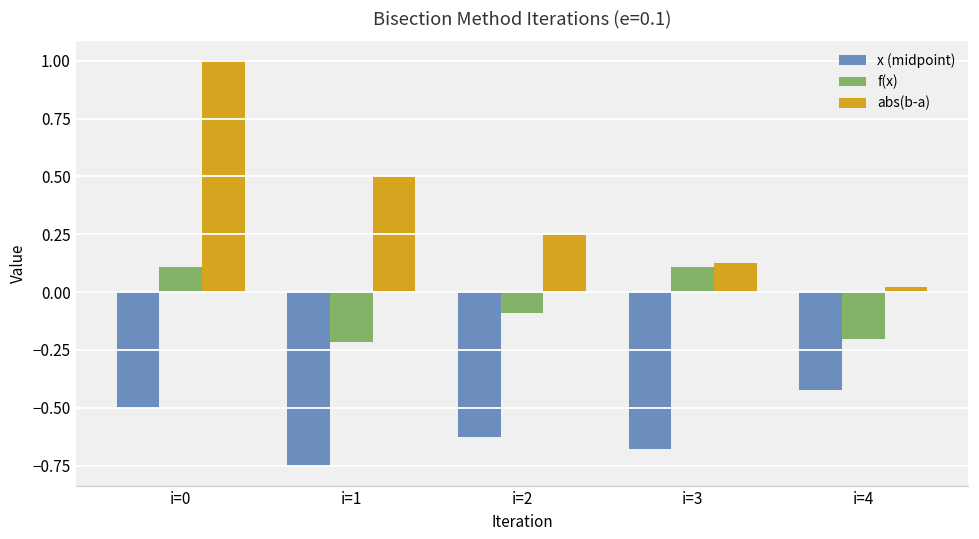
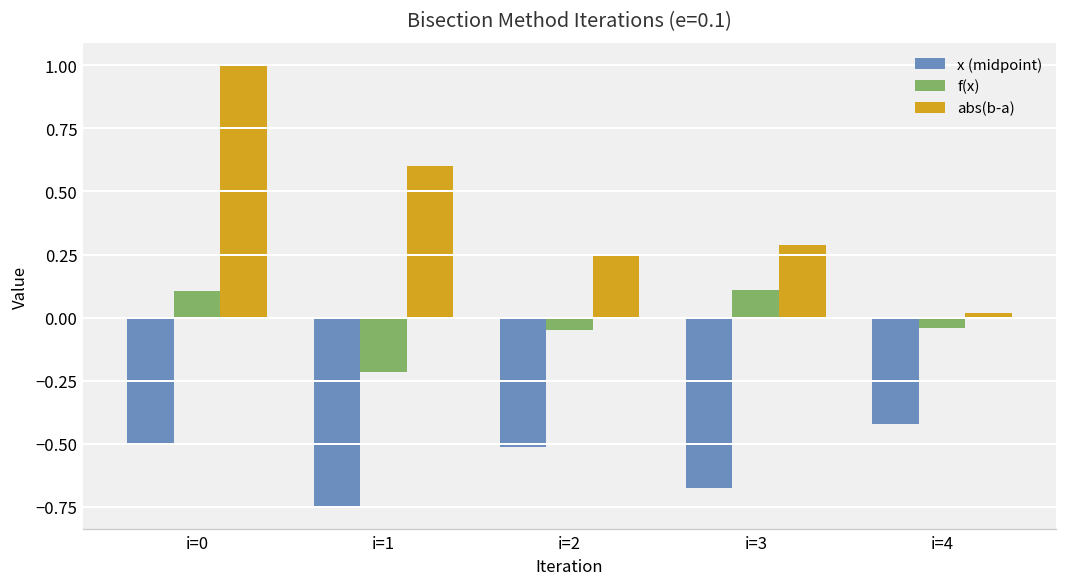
  {
    "x (midpoint)": {
      "i=0": -0.50,
      "i=1": -0.75,
-     "i=2": -0.63,
+     "i=2": -0.51,
      "i=3": -0.68,
      "i=4": -0.42
    },
    "f(x)": {
      "i=0": 0.11,
      "i=1": -0.22,
-     "i=2": -0.09,
+     "i=2": -0.05,
      "i=3": 0.11,
-     "i=4": -0.20
+     "i=4": -0.04
    },
    "abs(b-a)": {
      "i=0": 1.00,
-     "i=1": 0.5,
+     "i=1": 0.6,
      "i=2": 0.25,
-     "i=3": 0.13,
+     "i=3": 0.29,
      "i=4": 0.02
    }
  }
